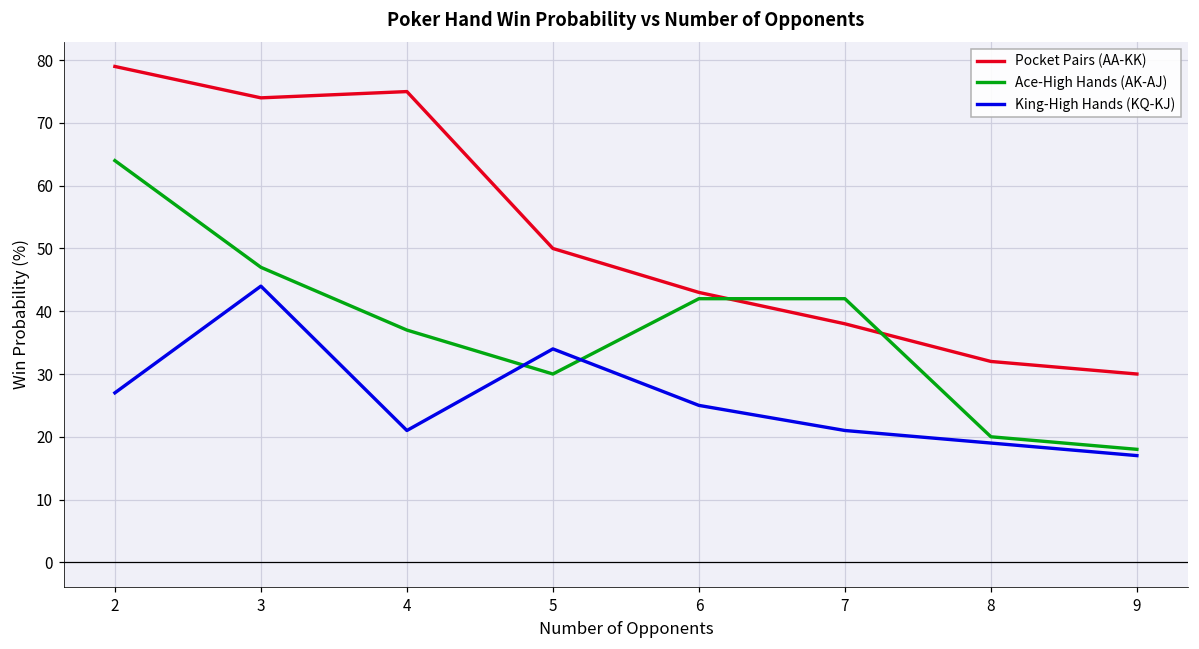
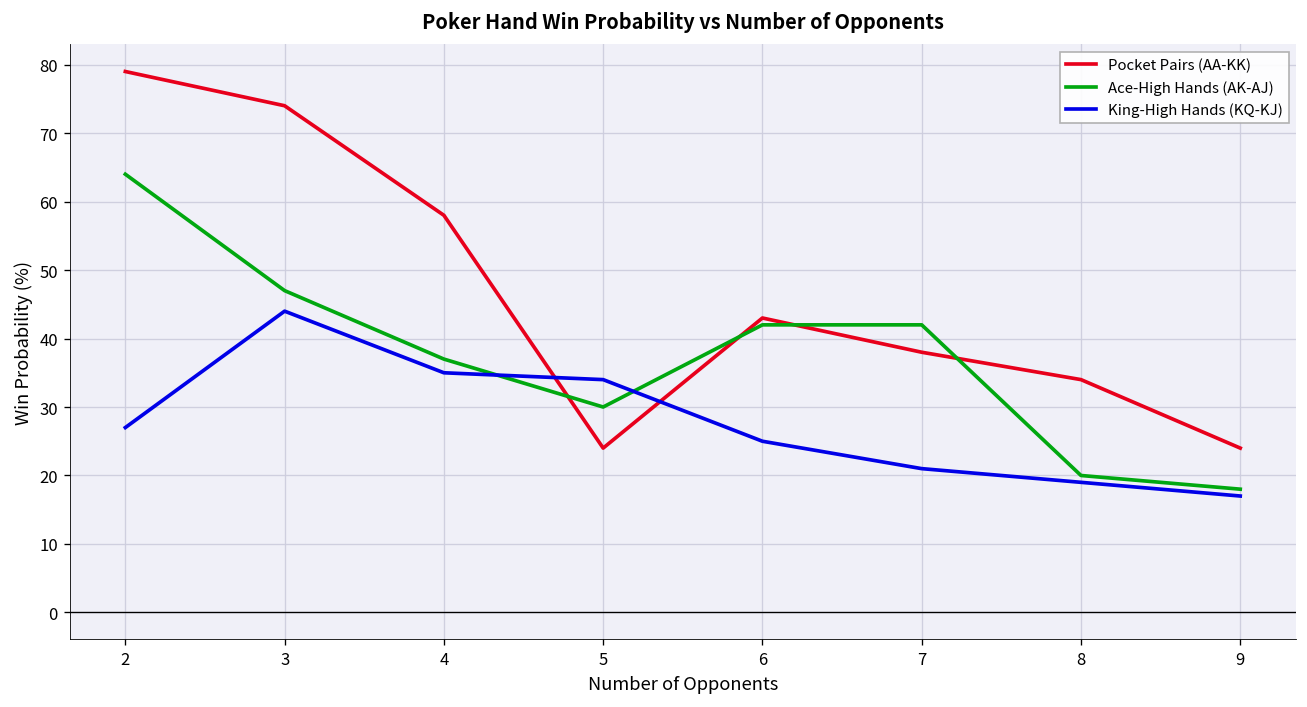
  {
    "Pocket Pairs (AA-KK)": {
      "2": 79,
      "3": 74,
-     "4": 75,
-     "5": 50,
+     "4": 58,
+     "5": 24,
      "6": 43,
      "7": 38,
-     "8": 32,
-     "9": 30
+     "8": 34,
+     "9": 24
    },
    "Ace-High Hands (AK-AJ)": {
      "2": 64,
      "3": 47,
      "4": 37,
      "5": 30,
      "6": 42,
      "7": 42,
      "8": 20,
      "9": 18
    },
    "King-High Hands (KQ-KJ)": {
      "2": 27,
      "3": 44,
-     "4": 21,
+     "4": 35,
      "5": 34,
      "6": 25,
      "7": 21,
      "8": 19,
      "9": 17
    }
  }
